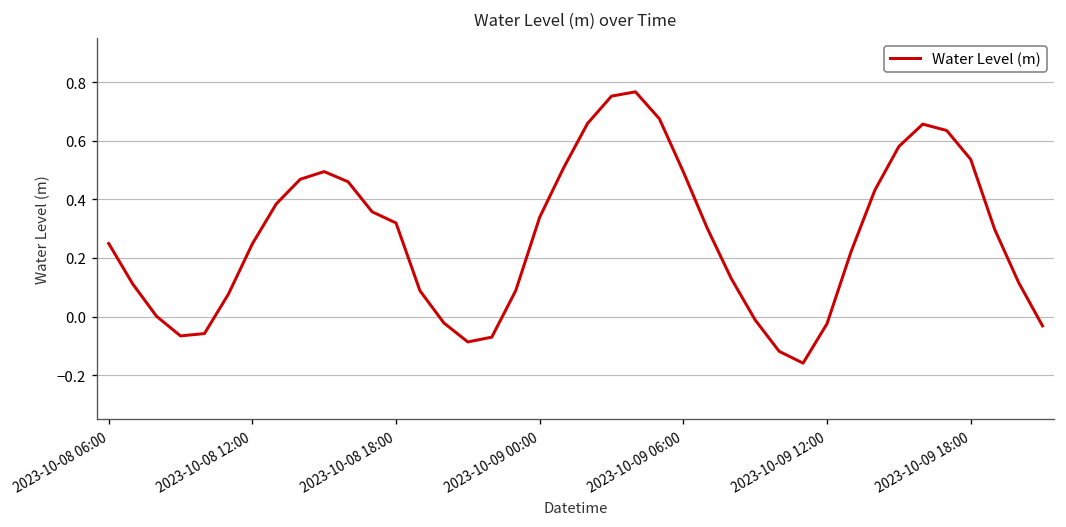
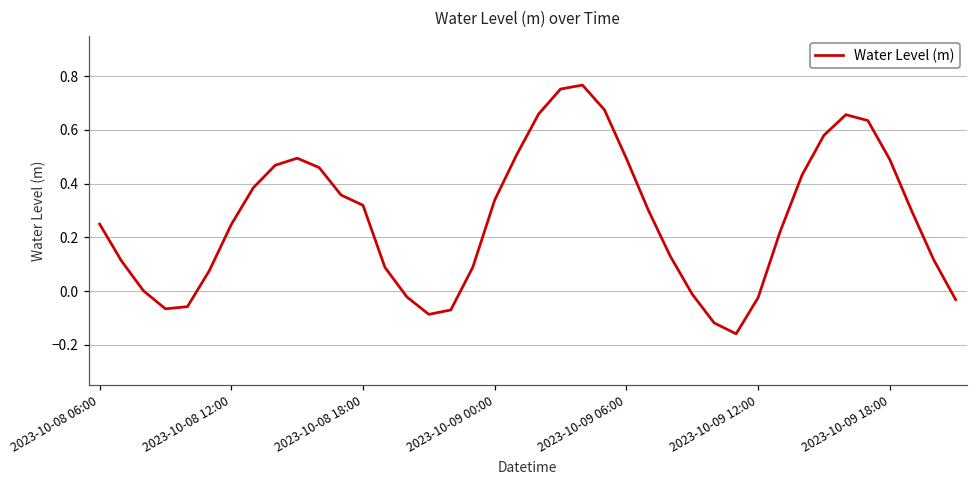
  {
    "2023-10-08 06:00": 0.25,
    "2023-10-08 12:00": 0.25,
    "2023-10-08 18:00": 0.32,
    "2023-10-09 00:00": 0.34,
    "2023-10-09 06:00": 0.49,
    "2023-10-09 12:00": -0.02,
-   "2023-10-09 18:00": 0.54
+   "2023-10-09 18:00": 0.49
  }
